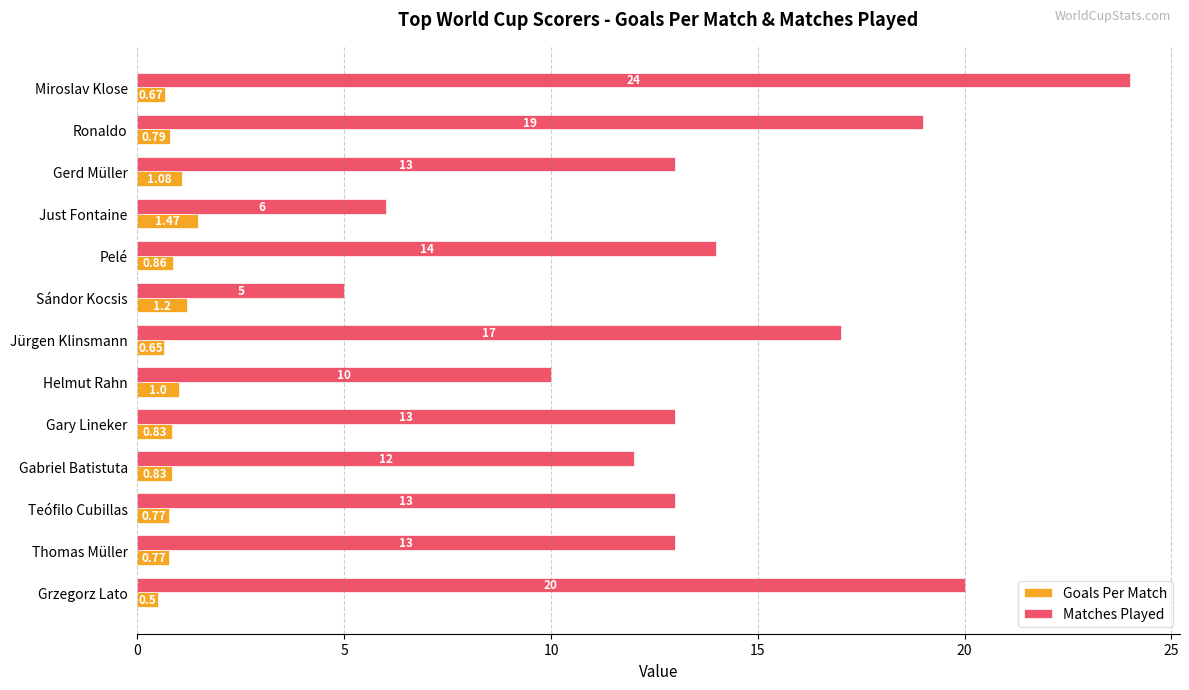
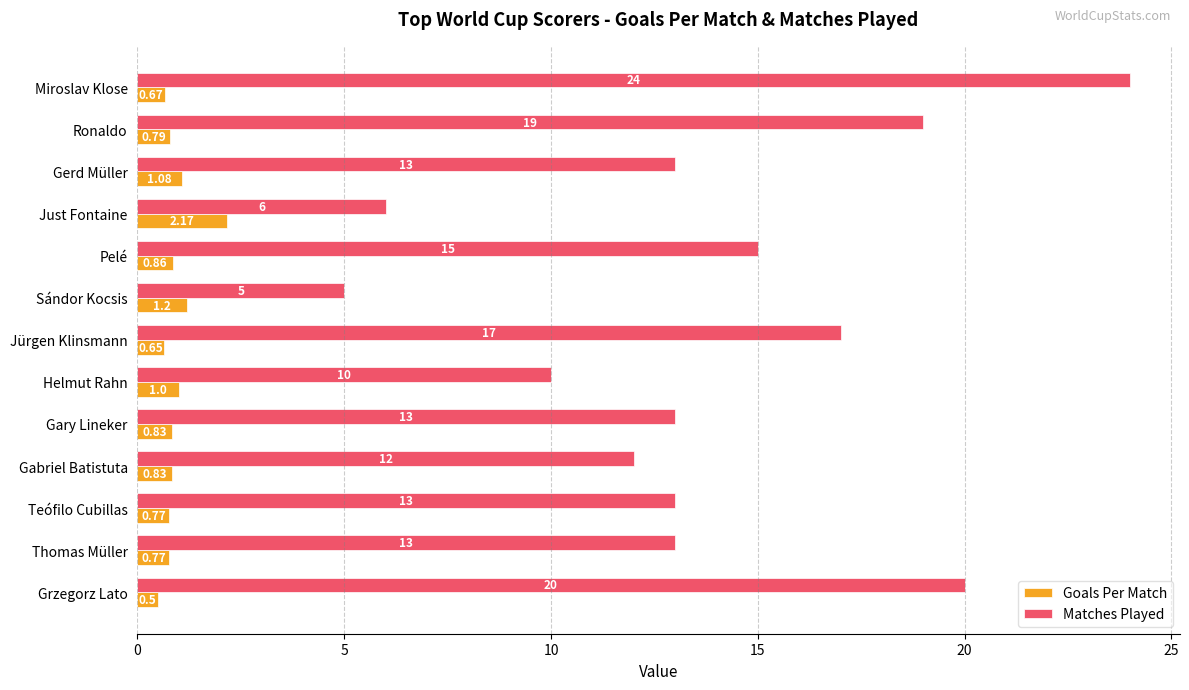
  {
    "Goals Per Match": {
      "Miroslav Klose": 0.67,
      "Ronaldo": 0.79,
      "Gerd Müller": 1.08,
-     "Just Fontaine": 1.47,
+     "Just Fontaine": 2.17,
      "Pelé": 0.86,
      "Sándor Kocsis": 1.2,
      "Jürgen Klinsmann": 0.65,
      "Helmut Rahn": 1.0,
      "Gary Lineker": 0.83,
      "Gabriel Batistuta": 0.83,
      "Teófilo Cubillas": 0.77,
      "Thomas Müller": 0.77,
      "Grzegorz Lato": 0.5
    },
    "Matches Played": {
      "Miroslav Klose": 24,
      "Ronaldo": 19,
      "Gerd Müller": 13,
      "Just Fontaine": 6,
-     "Pelé": 14,
+     "Pelé": 15,
      "Sándor Kocsis": 5,
      "Jürgen Klinsmann": 17,
      "Helmut Rahn": 10,
      "Gary Lineker": 13,
      "Gabriel Batistuta": 12,
      "Teófilo Cubillas": 13,
      "Thomas Müller": 13,
      "Grzegorz Lato": 20
    }
  }
